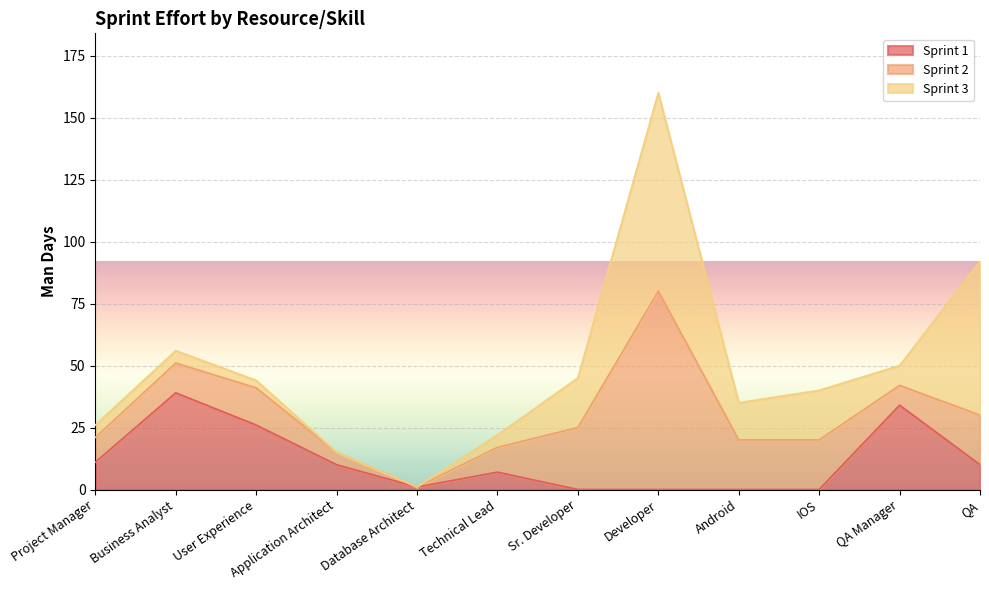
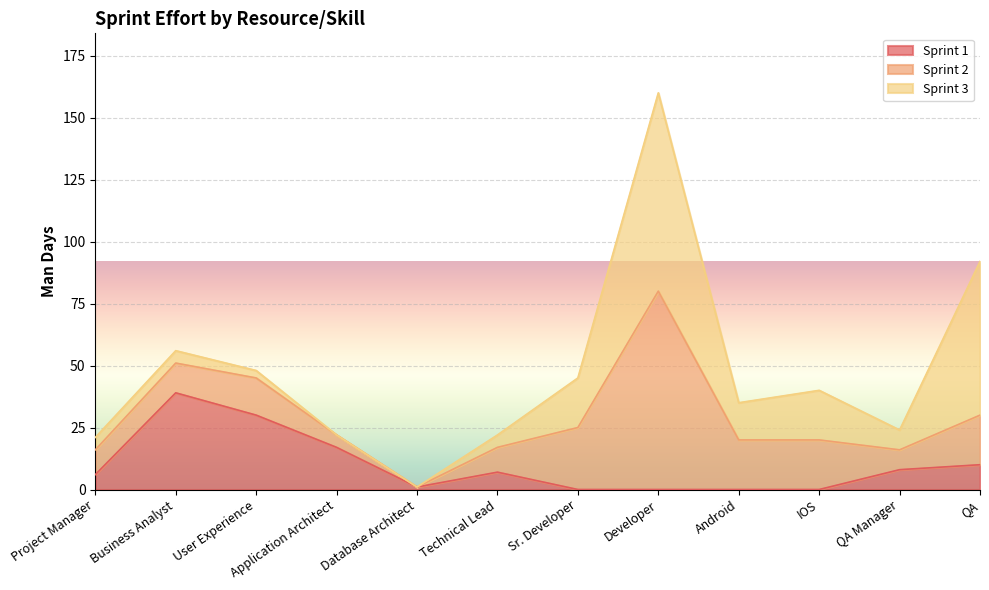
  {
    "Sprint 1": {
-     "Project Manager": 11,
+     "Project Manager": 6,
      "Business Analyst": 39,
-     "User Experience": 26,
-     "Application Architect": 10,
+     "User Experience": 30,
+     "Application Architect": 17,
      "Technical Lead": 7,
      "Sr. Developer": 0,
      "Developer": 0,
      "Android": 0,
      "IOS": 0,
-     "QA Manager": 34,
+     "QA Manager": 8,
      "QA": 10
    }
  }
